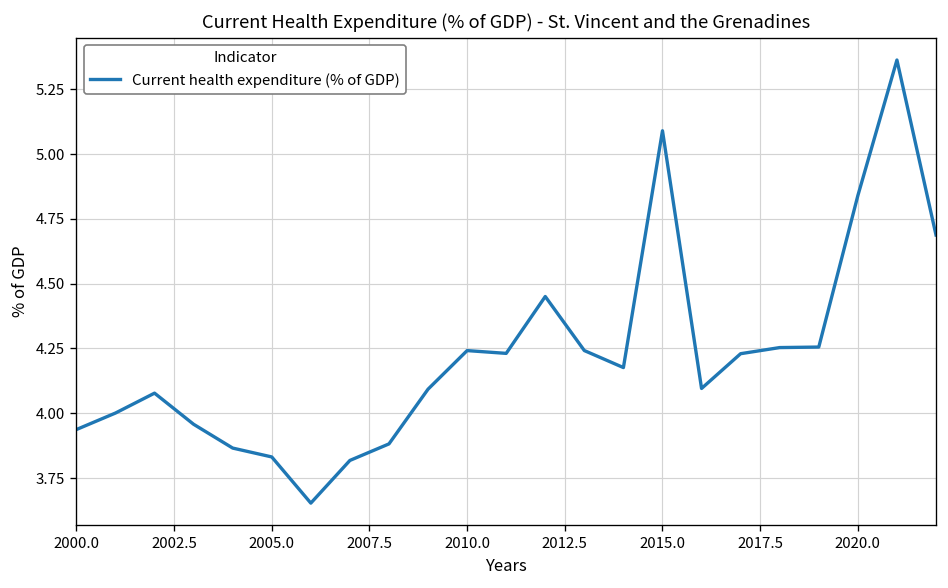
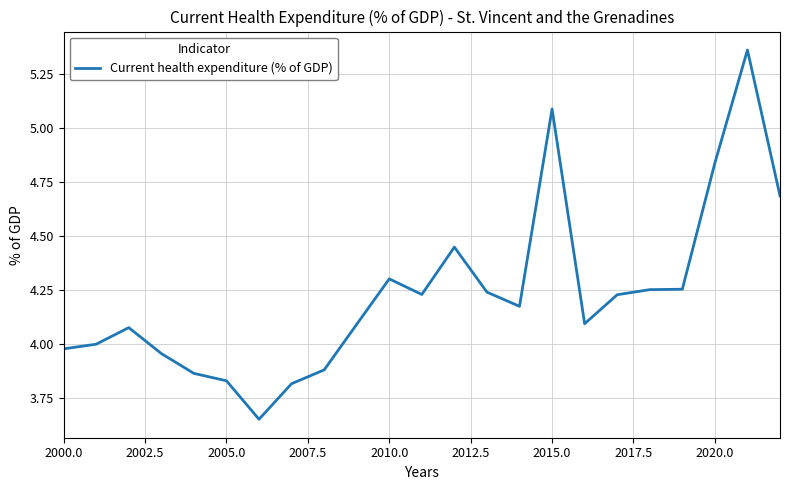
  {
-   "2000.0": 3.94,
+   "2000.0": 3.98,
    "2005.0": 3.83,
-   "2010.0": 4.24,
+   "2010.0": 4.30,
    "2015.0": 5.09,
    "2020.0": 4.84
  }
